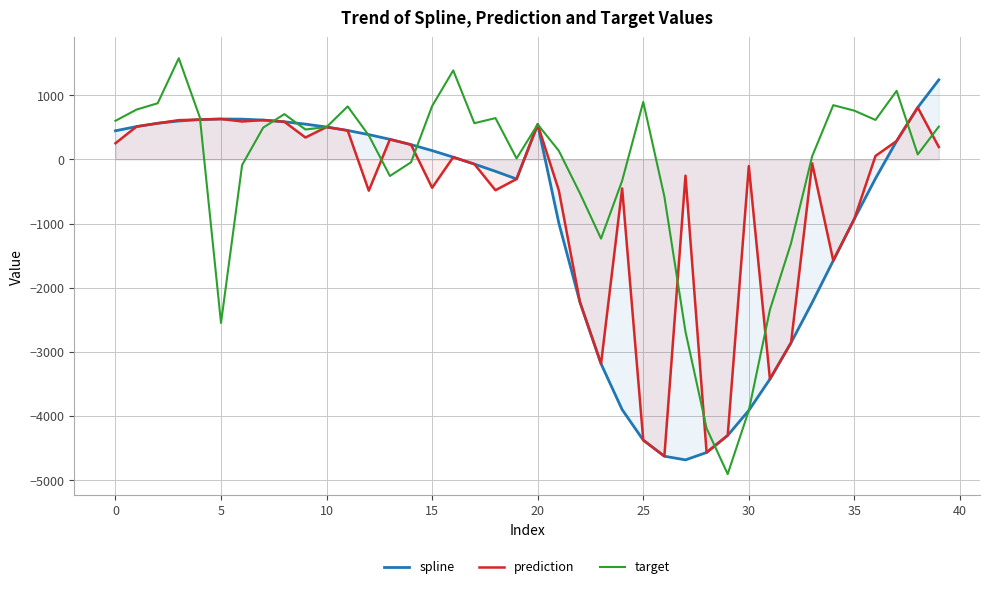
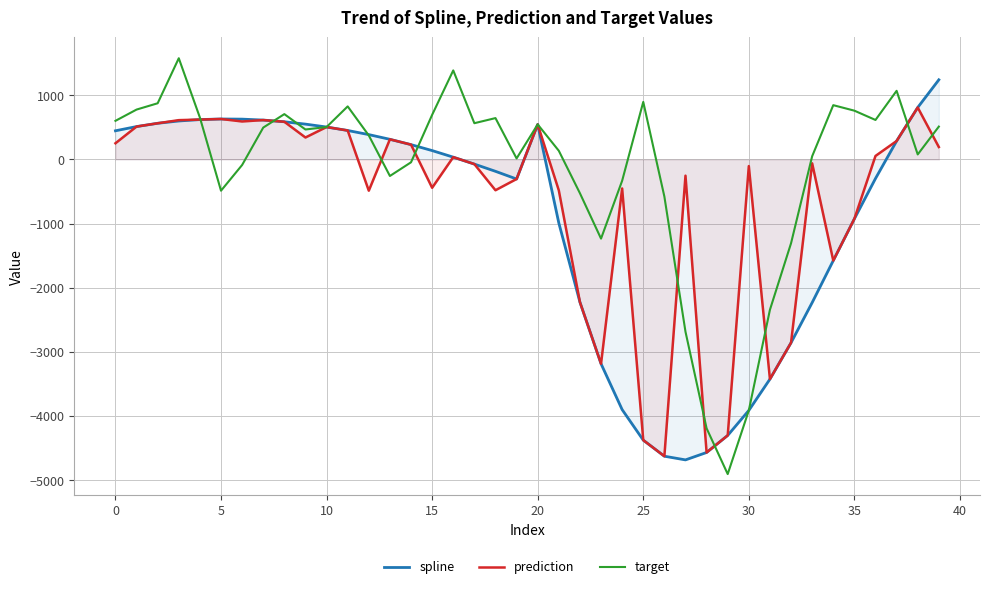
  {
    "target": {
      "0": 600,
-     "5": -2500,
-     "15": 800,
+     "5": -500,
+     "15": 700,
      "25": 900,
      "35": 800
    }
  }
